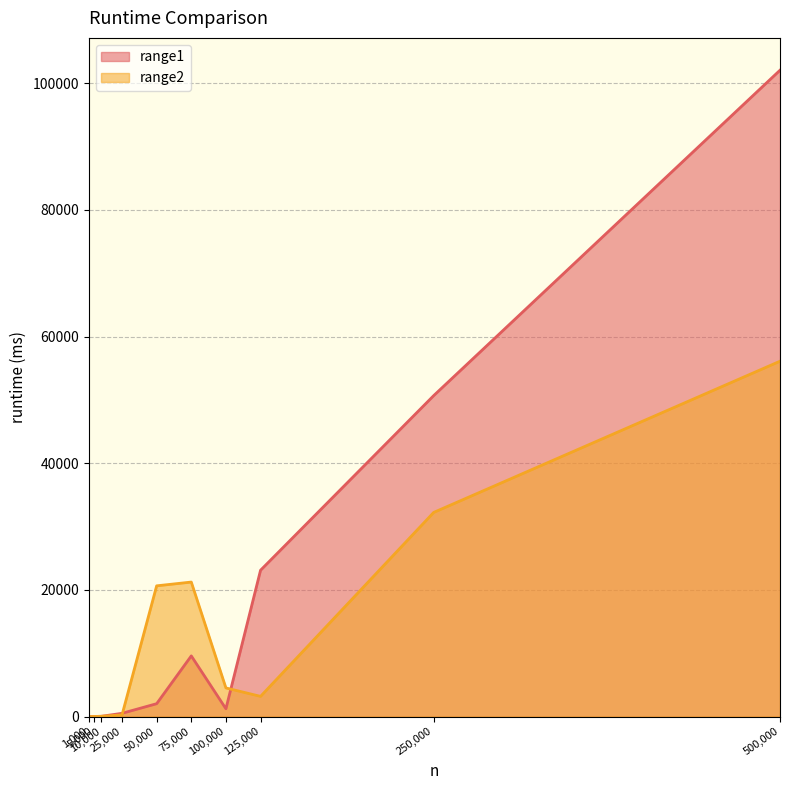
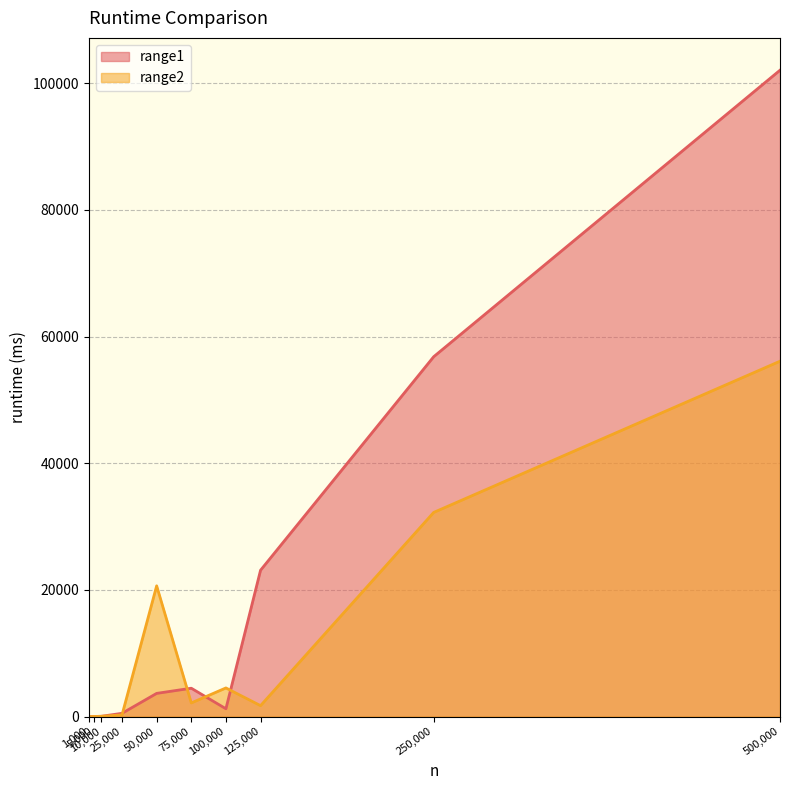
  {
    "range1": {
-     "50,000": 2000,
-     "75,000": 10000,
+     "50,000": 4000,
+     "75,000": 4000,
      "100,000": 1000,
      "125,000": 23000,
-     "250,000": 51000,
+     "250,000": 57000,
      "500,000": 102000
    },
    "range2": {
      "50,000": 21000,
-     "75,000": 21000,
+     "75,000": 2000,
      "100,000": 5000,
-     "125,000": 3000,
+     "125,000": 2000,
      "250,000": 32000,
      "500,000": 56000
    }
  }
